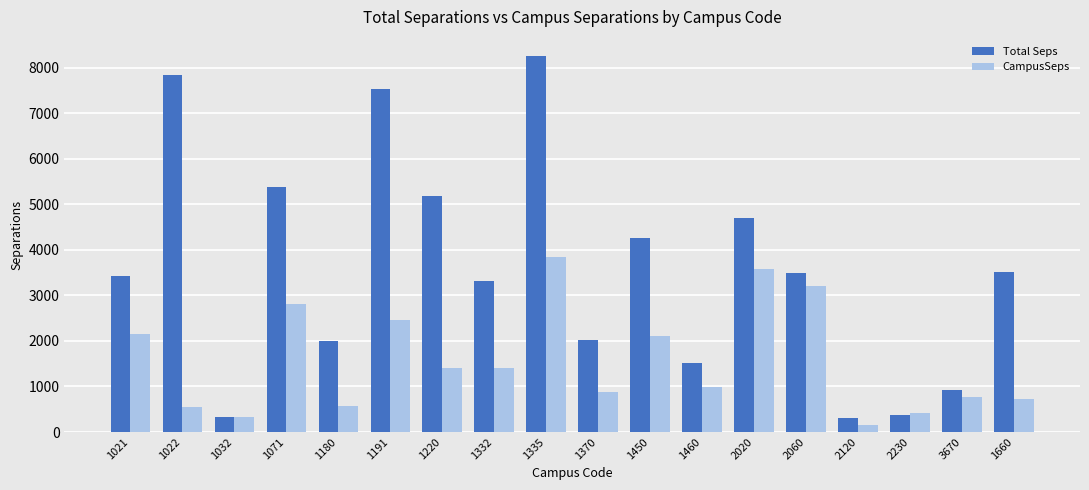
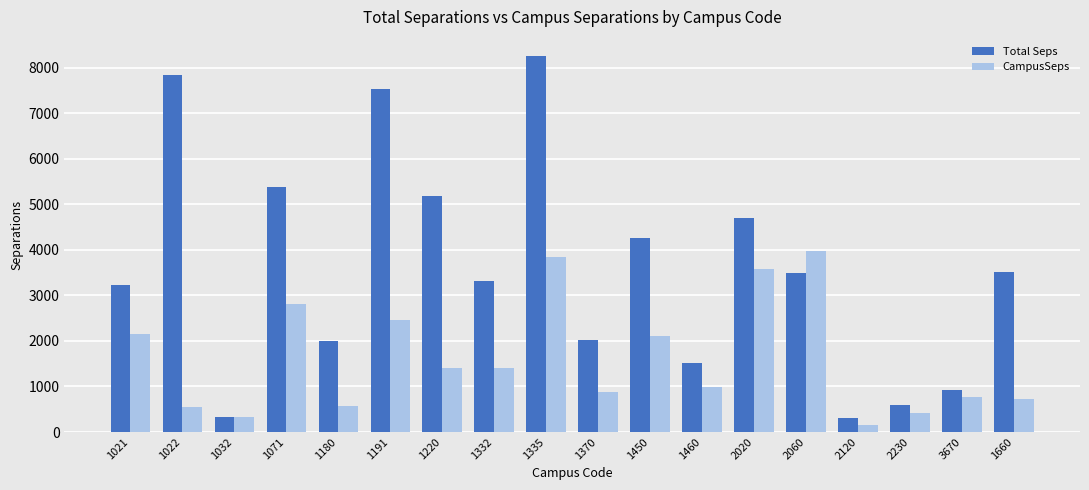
  {
    "Total Seps": {
-     "1021": 3400,
+     "1021": 3200,
      "1022": 7800,
      "1032": 300,
      "1071": 5400,
      "1180": 2000,
      "1191": 7500,
      "1220": 5200,
      "1332": 3300,
      "1335": 8300,
      "1370": 2000,
      "1450": 4300,
      "1460": 1500,
      "2020": 4700,
      "2060": 3500,
      "2120": 300,
-     "2230": 400,
+     "2230": 600,
      "3670": 900,
      "1660": 3500
    },
    "CampusSeps": {
      "1021": 2100,
      "1022": 600,
      "1032": 300,
      "1071": 2800,
      "1180": 600,
      "1191": 2500,
      "1220": 1400,
      "1332": 1400,
      "1335": 3800,
      "1370": 900,
      "1450": 2100,
      "1460": 1000,
      "2020": 3600,
-     "2060": 3200,
+     "2060": 4000,
      "2120": 200,
      "2230": 400,
      "3670": 800,
      "1660": 700
    }
  }
